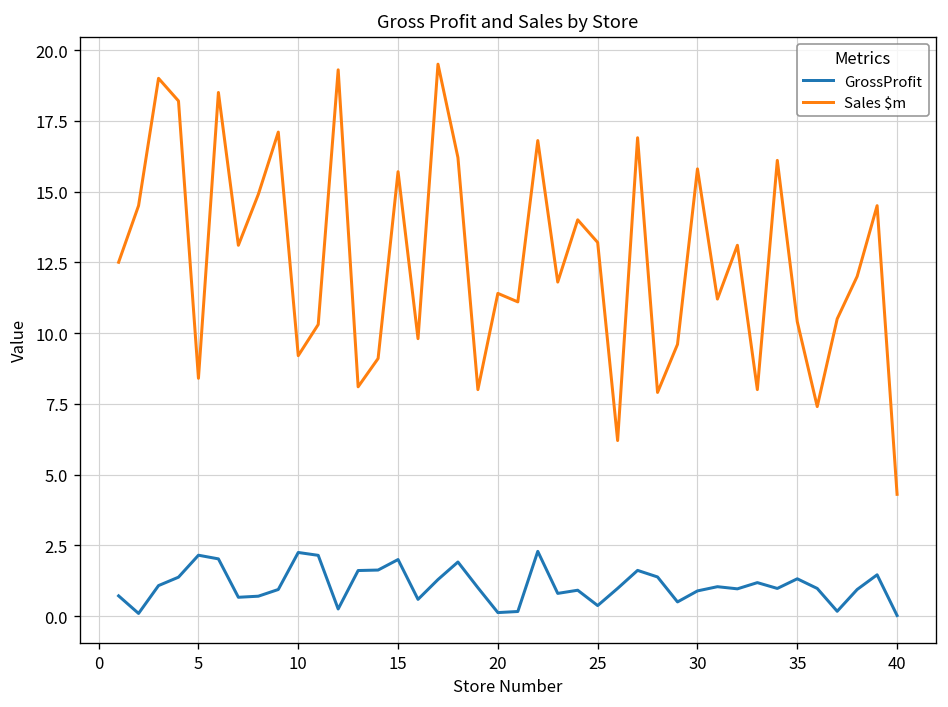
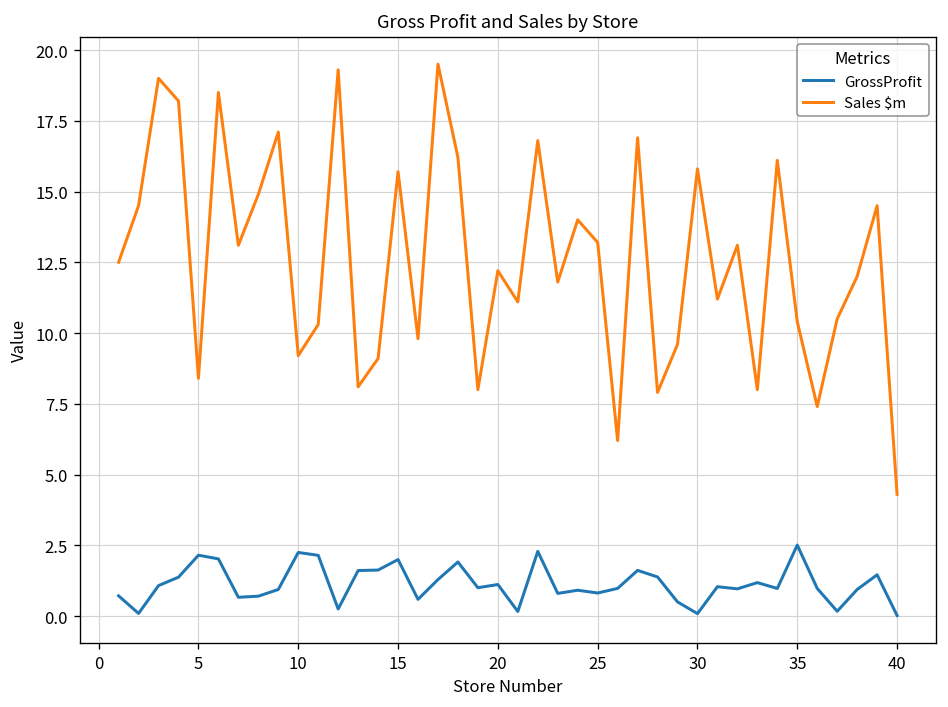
  {
    "GrossProfit": {
      "5": 2.1,
      "10": 2.2,
      "15": 2.0,
-     "20": 0.1,
-     "25": 0.4,
-     "30": 0.9,
-     "35": 1.3,
+     "20": 1.1,
+     "25": 0.8,
+     "30": 0.1,
+     "35": 2.5,
      "40": 0.0
    },
    "Sales $m": {
      "5": 8.4,
      "10": 9.2,
      "15": 15.7,
-     "20": 11.4,
+     "20": 12.2,
      "25": 13.2,
      "30": 15.8,
      "35": 10.4,
      "40": 4.3
    }
  }
